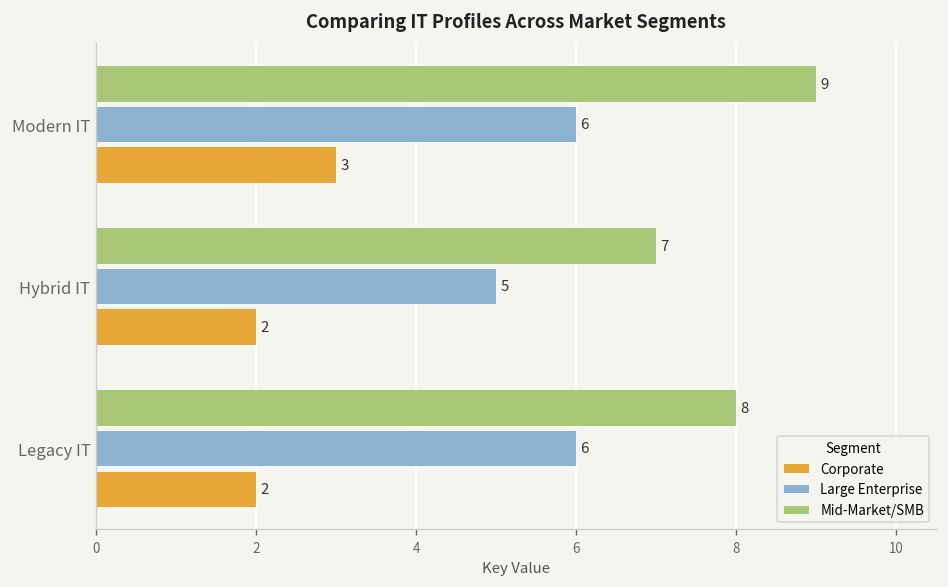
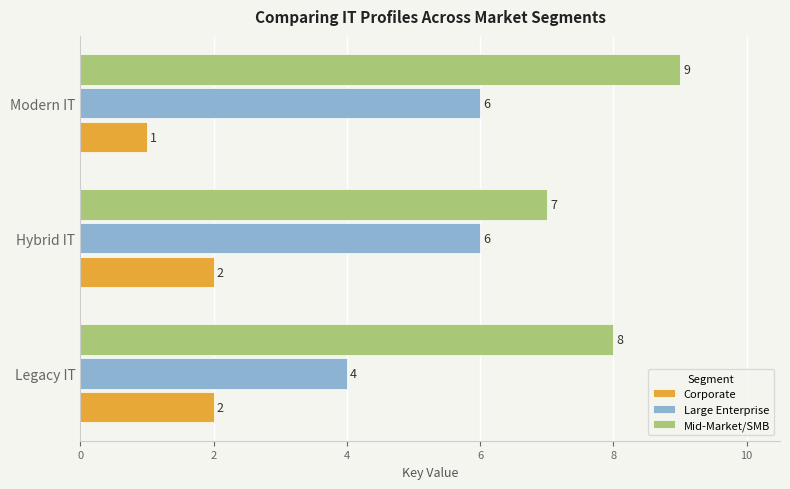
  {
    "Corporate": {
-     "Modern IT": 3,
+     "Modern IT": 1,
      "Hybrid IT": 2,
      "Legacy IT": 2
    },
    "Large Enterprise": {
      "Modern IT": 6,
-     "Hybrid IT": 5,
-     "Legacy IT": 6
+     "Hybrid IT": 6,
+     "Legacy IT": 4
    },
    "Mid-Market/SMB": {
      "Modern IT": 9,
      "Hybrid IT": 7,
      "Legacy IT": 8
    }
  }
